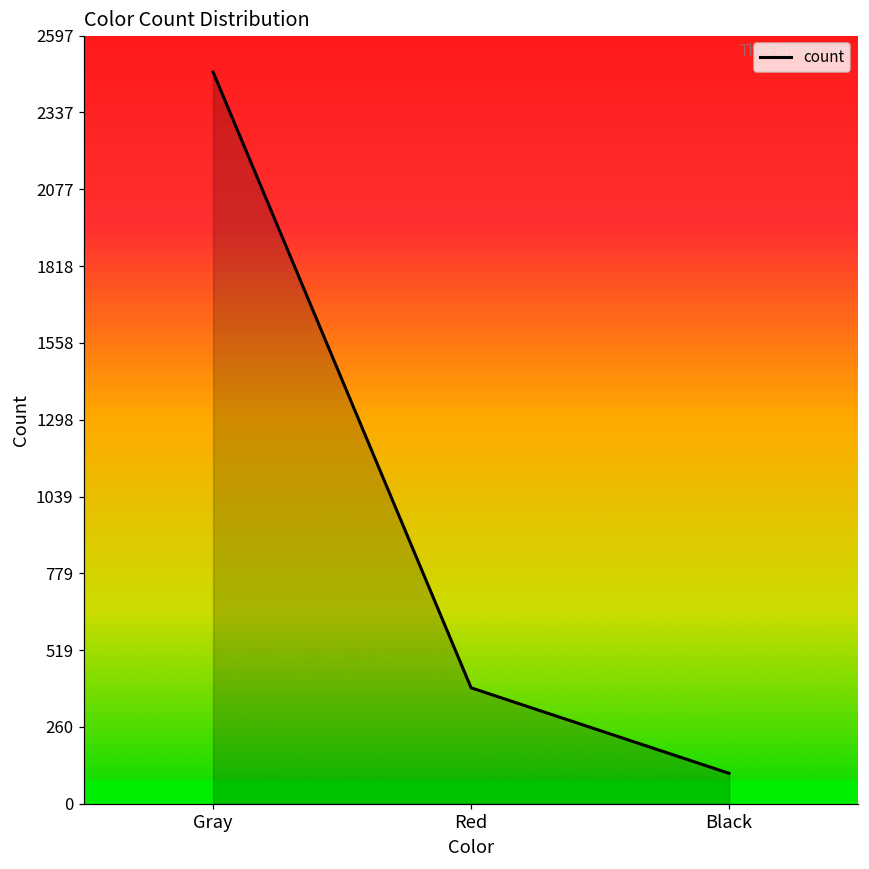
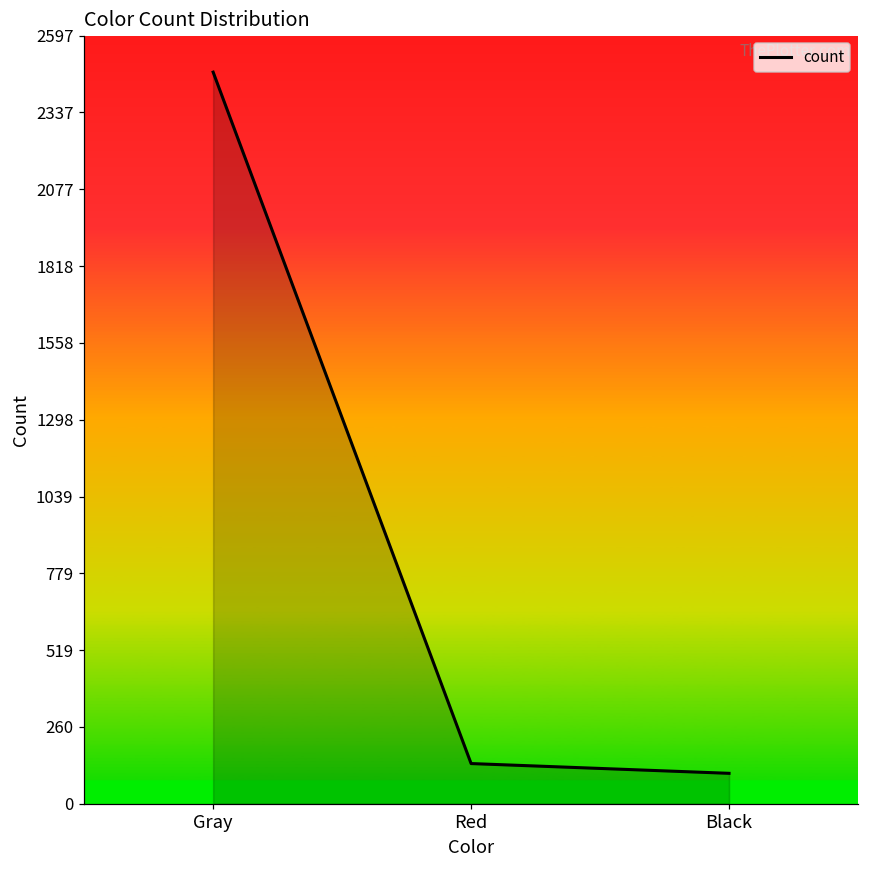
  {
    "Gray": 2470,
-   "Red": 390,
+   "Red": 140,
    "Black": 100
  }
